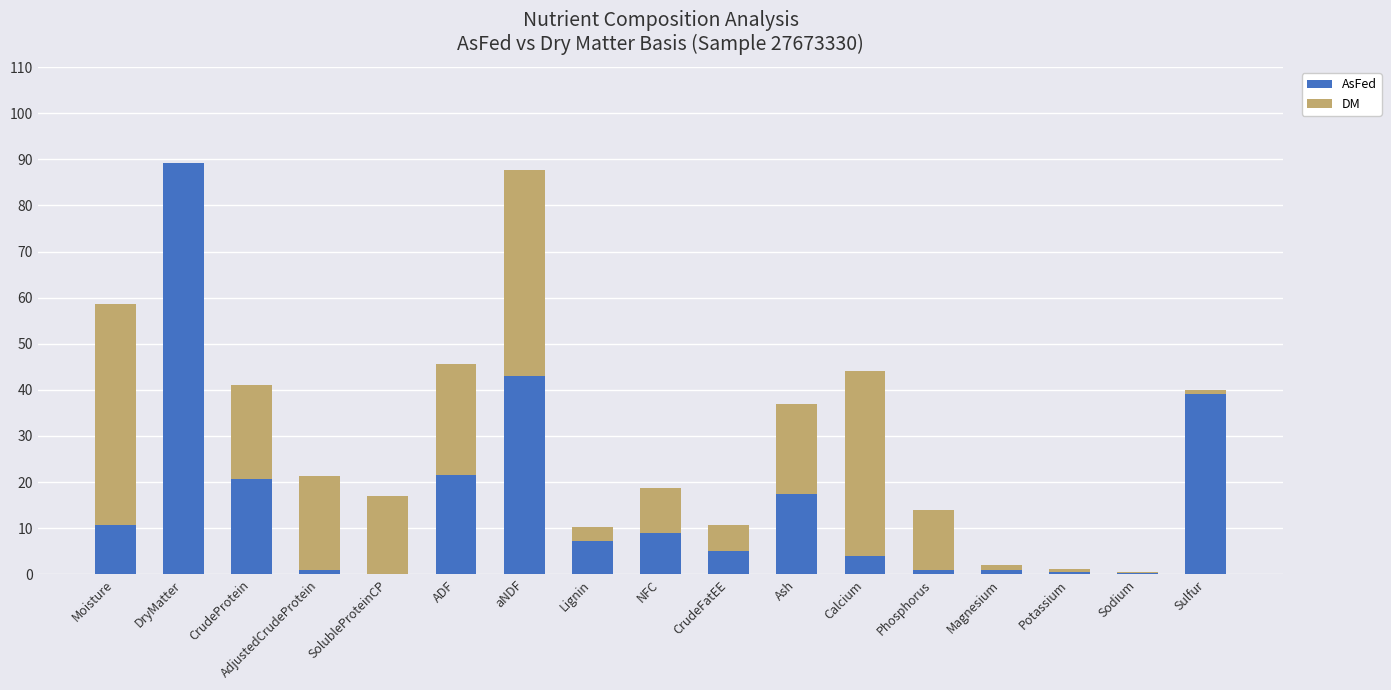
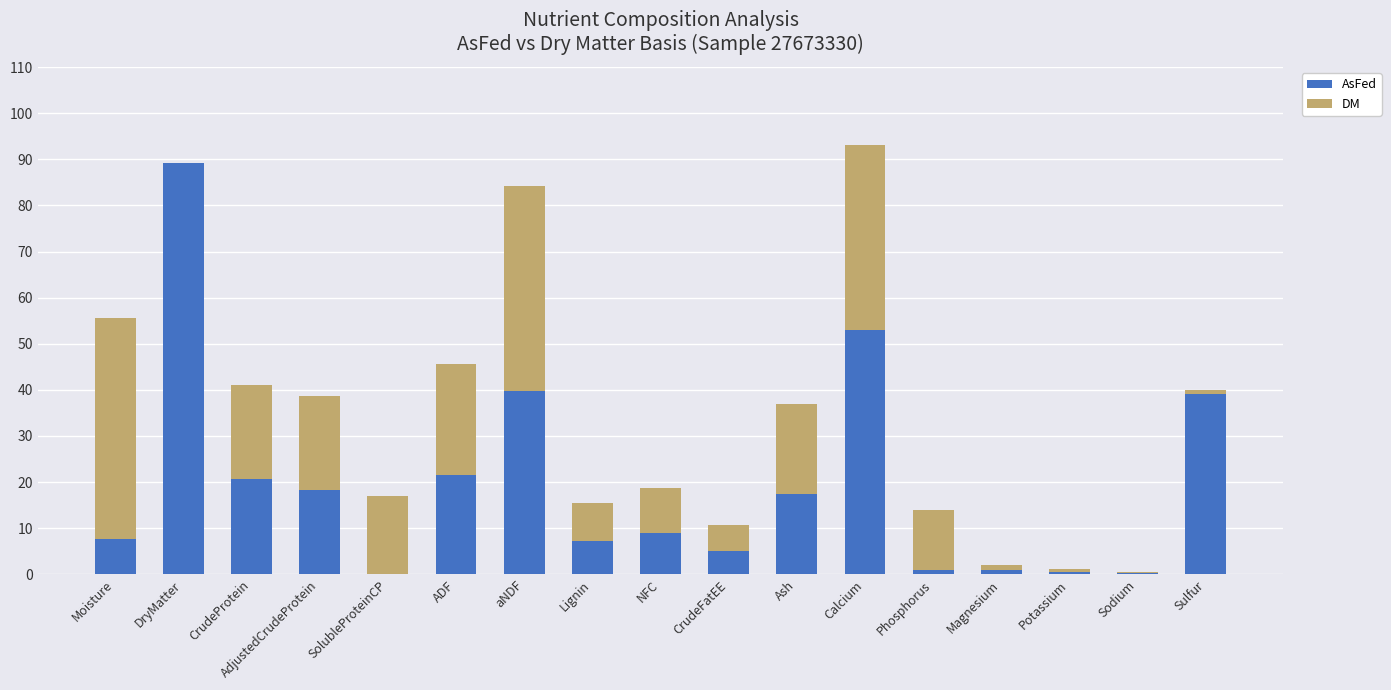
  {
    "AsFed": {
-     "Moisture": 11,
+     "Moisture": 8,
      "DryMatter": 89,
      "CrudeProtein": 21,
-     "AdjustedCrudeProtein": 1,
+     "AdjustedCrudeProtein": 18,
      "SolubleProteinCP": 0,
      "ADF": 22,
-     "aNDF": 43,
+     "aNDF": 40,
      "Lignin": 7,
      "NFC": 9,
      "CrudeFatEE": 5,
      "Ash": 17,
-     "Calcium": 4,
+     "Calcium": 53,
      "Phosphorus": 1,
      "Magnesium": 1,
      "Sulfur": 39
    },
    "DM": {
      "Moisture": 48,
      "DryMatter": 0,
      "CrudeProtein": 20,
      "AdjustedCrudeProtein": 20,
      "SolubleProteinCP": 17,
      "ADF": 24,
      "aNDF": 45,
-     "Lignin": 3,
+     "Lignin": 8,
      "NFC": 10,
      "CrudeFatEE": 6,
      "Ash": 20,
      "Calcium": 40,
      "Phosphorus": 13,
      "Magnesium": 1,
      "Potassium": 1,
      "Sulfur": 1
    }
  }
